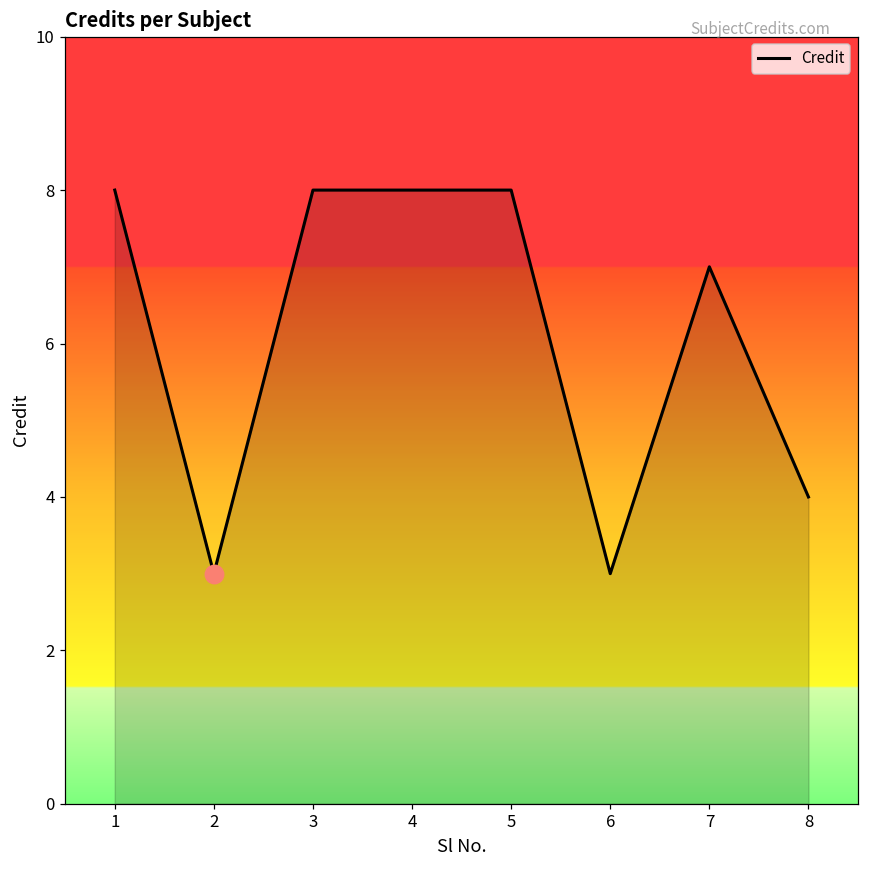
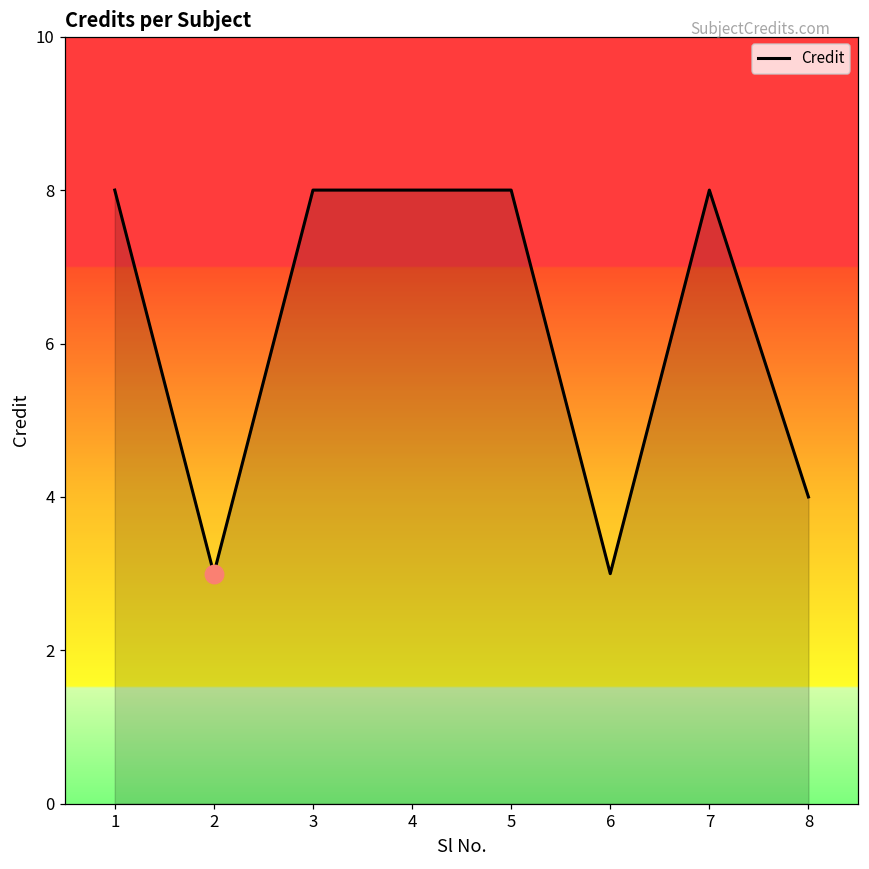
  {
    "Credit": {
      "1": 8,
      "3": 8,
      "4": 8,
      "5": 8,
      "6": 3,
-     "7": 7,
+     "7": 8,
      "8": 4
    }
  }
